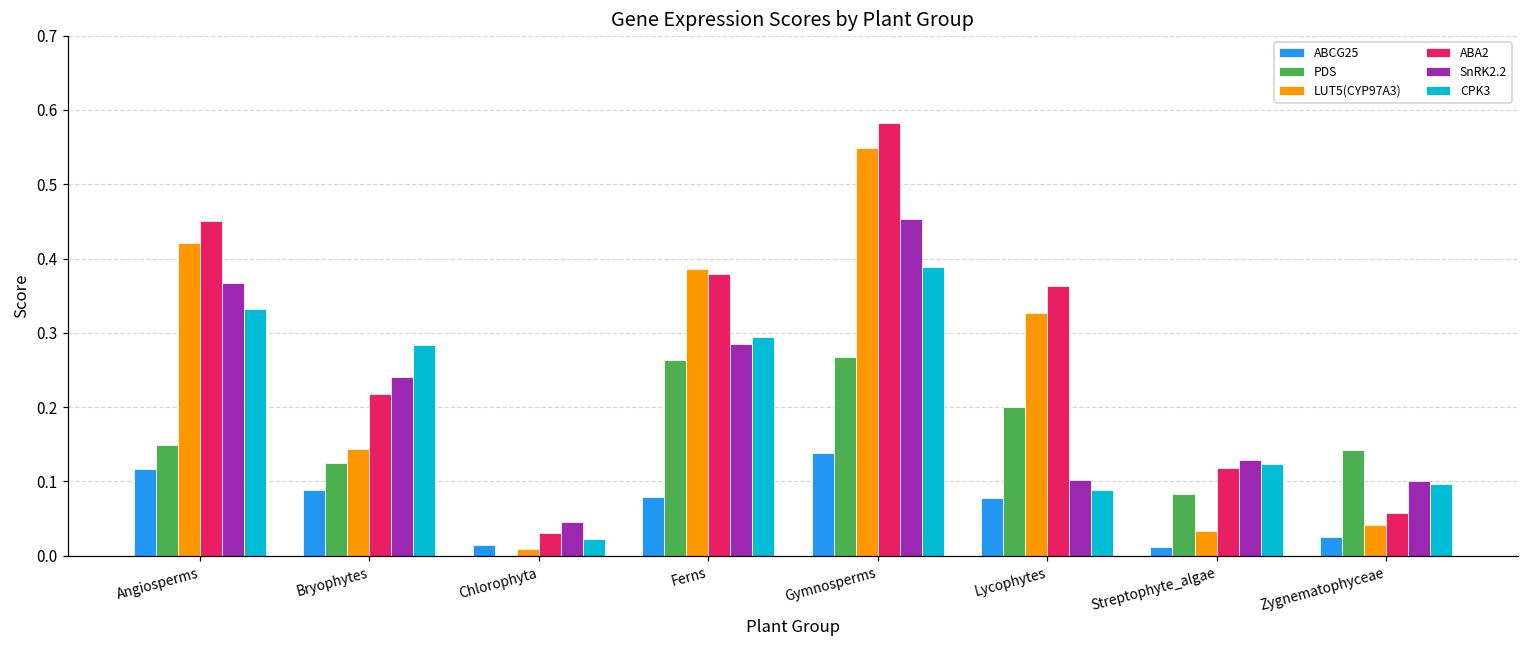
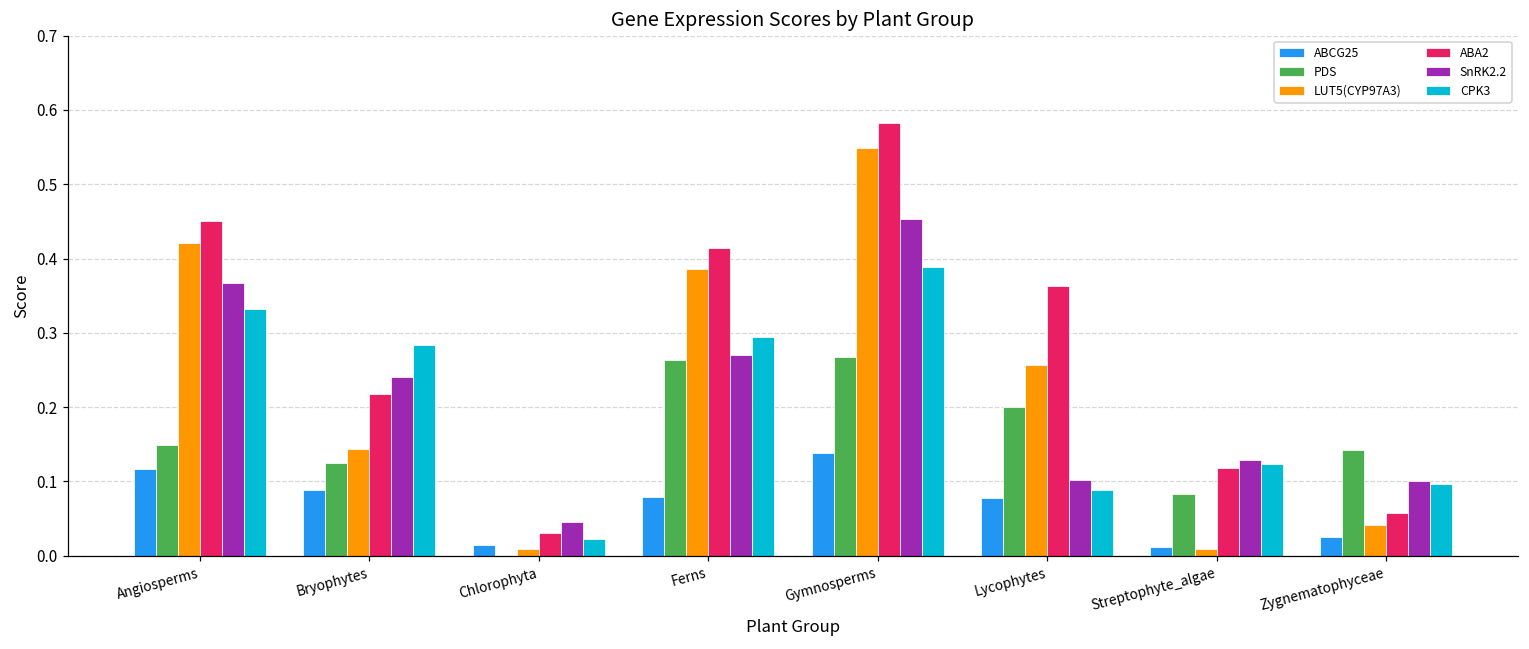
  {
    "PDS": {
      "Angiosperms": 0.15,
      "Bryophytes": 0.13,
      "Chlorophyta": 0.00,
      "Ferns": 0.26,
      "Gymnosperms": 0.27,
      "Lycophytes": 0.20,
      "Streptophyte_algae": 0.08,
      "Zygnematophyceae": 0.14
    },
    "LUT5(CYP97A3)": {
      "Angiosperms": 0.42,
      "Bryophytes": 0.14,
      "Chlorophyta": 0.01,
      "Ferns": 0.39,
      "Gymnosperms": 0.55,
-     "Lycophytes": 0.33,
-     "Streptophyte_algae": 0.03,
+     "Lycophytes": 0.26,
+     "Streptophyte_algae": 0.01,
      "Zygnematophyceae": 0.04
    },
    "ABA2": {
      "Angiosperms": 0.45,
      "Bryophytes": 0.22,
      "Chlorophyta": 0.03,
-     "Ferns": 0.38,
+     "Ferns": 0.41,
      "Gymnosperms": 0.58,
      "Lycophytes": 0.36,
      "Streptophyte_algae": 0.12,
      "Zygnematophyceae": 0.06
    },
    "SnRK2.2": {
      "Angiosperms": 0.37,
      "Bryophytes": 0.24,
      "Chlorophyta": 0.05,
-     "Ferns": 0.29,
+     "Ferns": 0.27,
      "Gymnosperms": 0.45,
      "Lycophytes": 0.10,
      "Streptophyte_algae": 0.13,
      "Zygnematophyceae": 0.10
    }
  }
